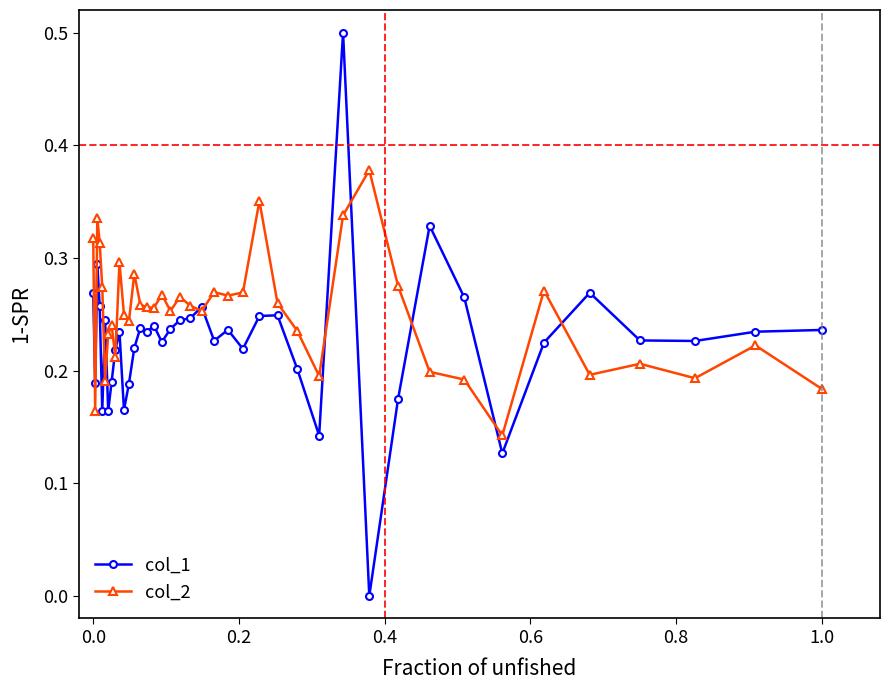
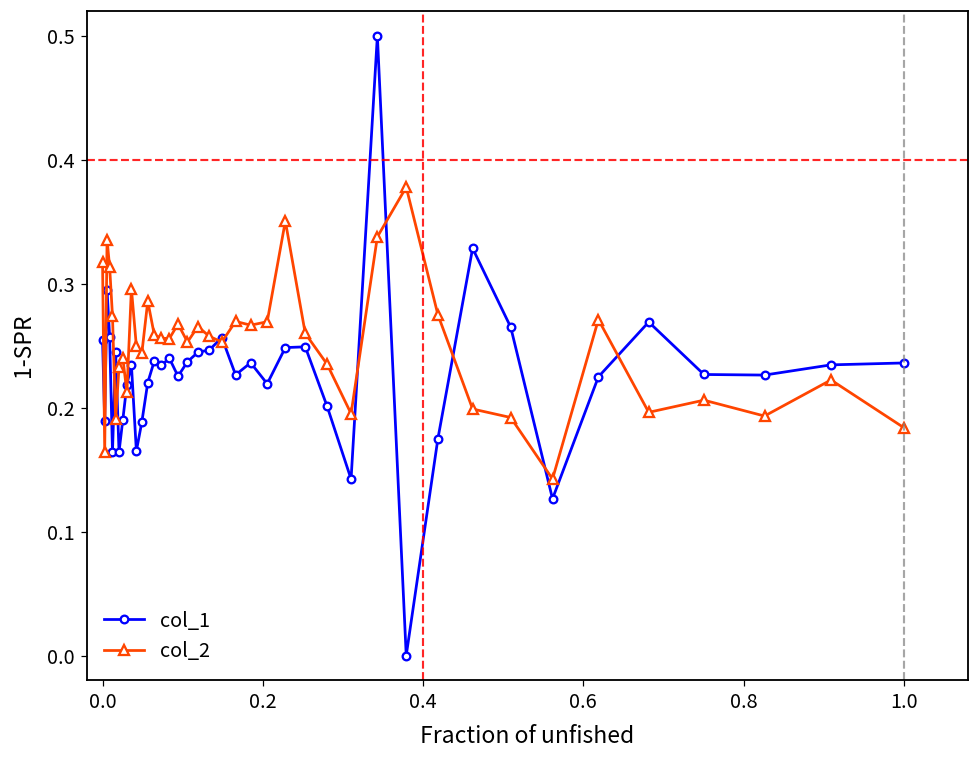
  {
    "col_1": {
-     "0.0": 0.268,
+     "0.0": 0.255,
      "1.0": 0.236
    },
    "col_2": {
      "0.0": 0.317,
      "1.0": 0.184
    }
  }
